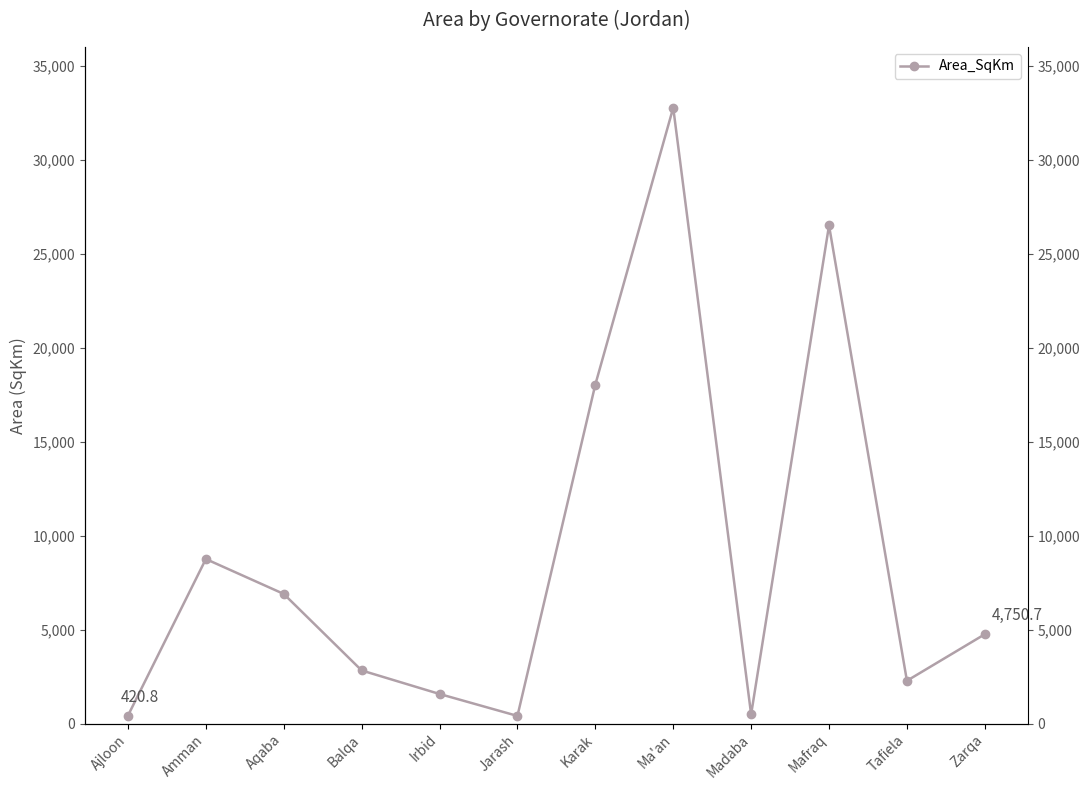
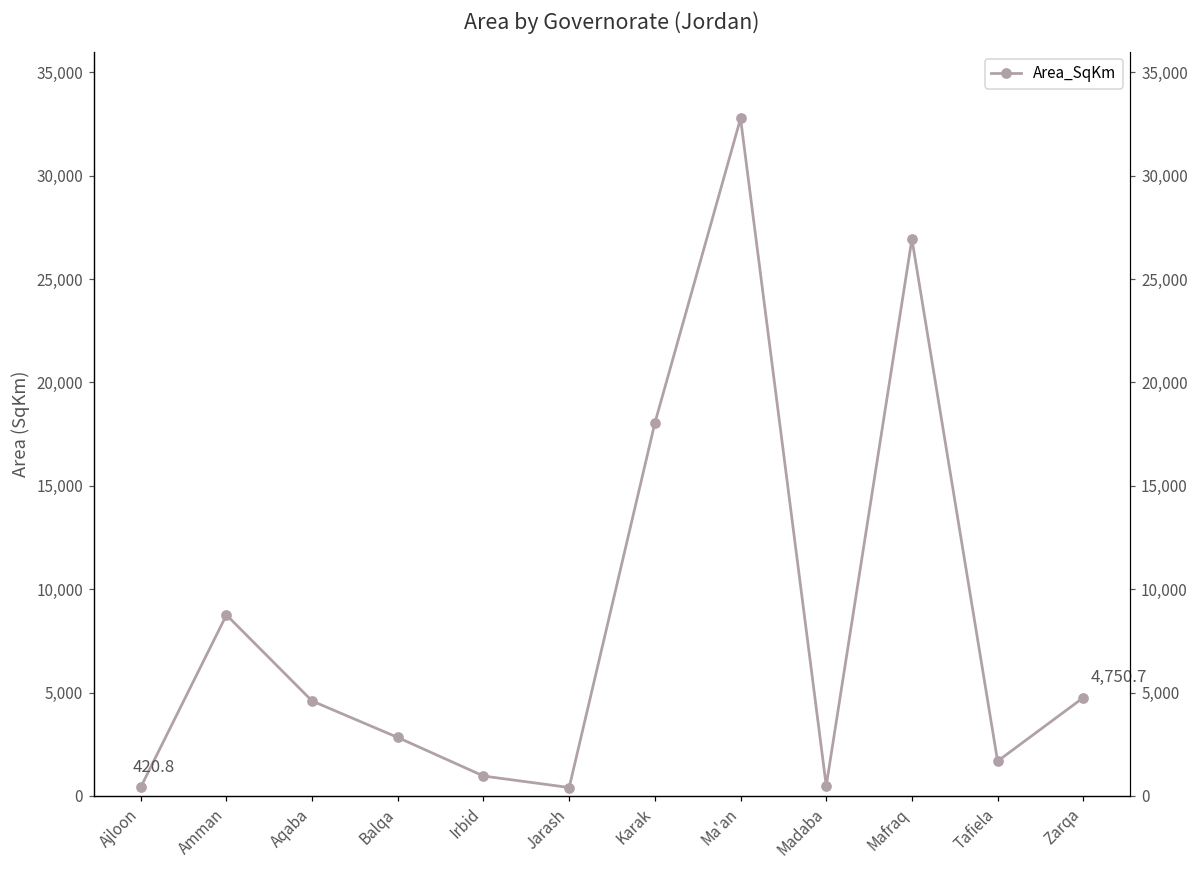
  {
    "Amman": "8,800",
-   "Aqaba": "6,900",
+   "Aqaba": "4,600",
    "Balqa": "2,800",
-   "Irbid": "1,600",
+   "Irbid": "1,000",
    "Jarash": "400",
    "Karak": "18,000",
    "Ma'an": "32,800",
    "Madaba": "500",
-   "Mafraq": "26,500",
-   "Tafiela": "2,300"
+   "Mafraq": "26,900",
+   "Tafiela": "1,700"
  }
